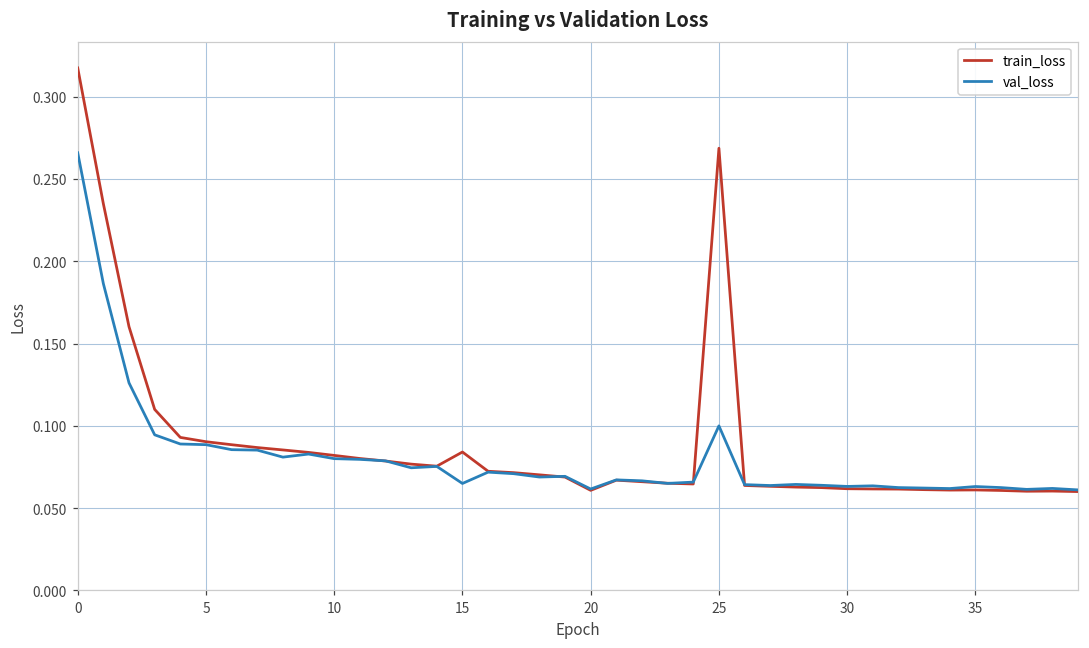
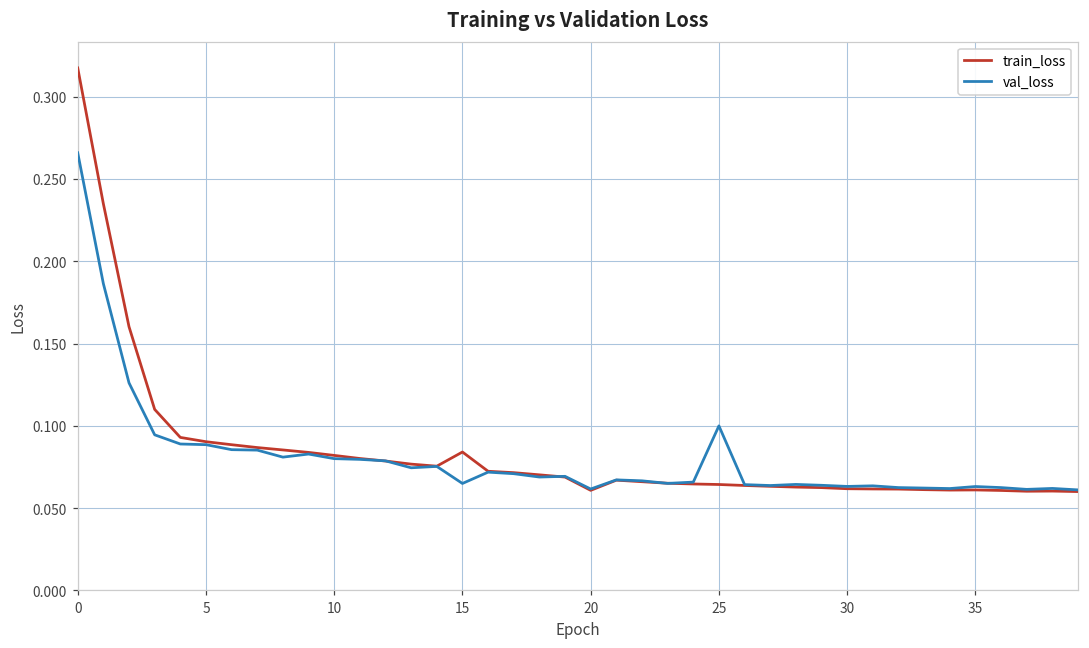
  {
    "train_loss": {
      "0": 0.317,
      "5": 0.090,
      "10": 0.082,
      "15": 0.084,
-     "25": 0.269,
+     "25": 0.064,
      "35": 0.061
    },
    "val_loss": {
      "0": 0.266,
      "5": 0.089,
      "10": 0.080,
      "15": 0.065,
      "25": 0.100,
      "35": 0.063
    }
  }
